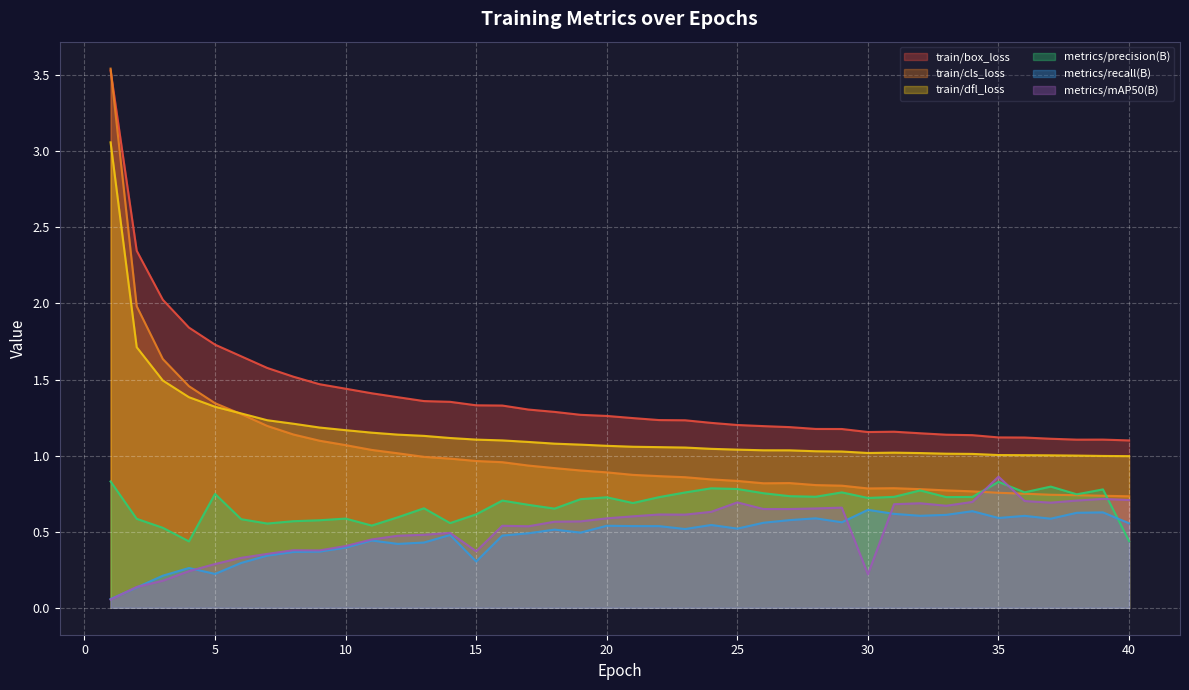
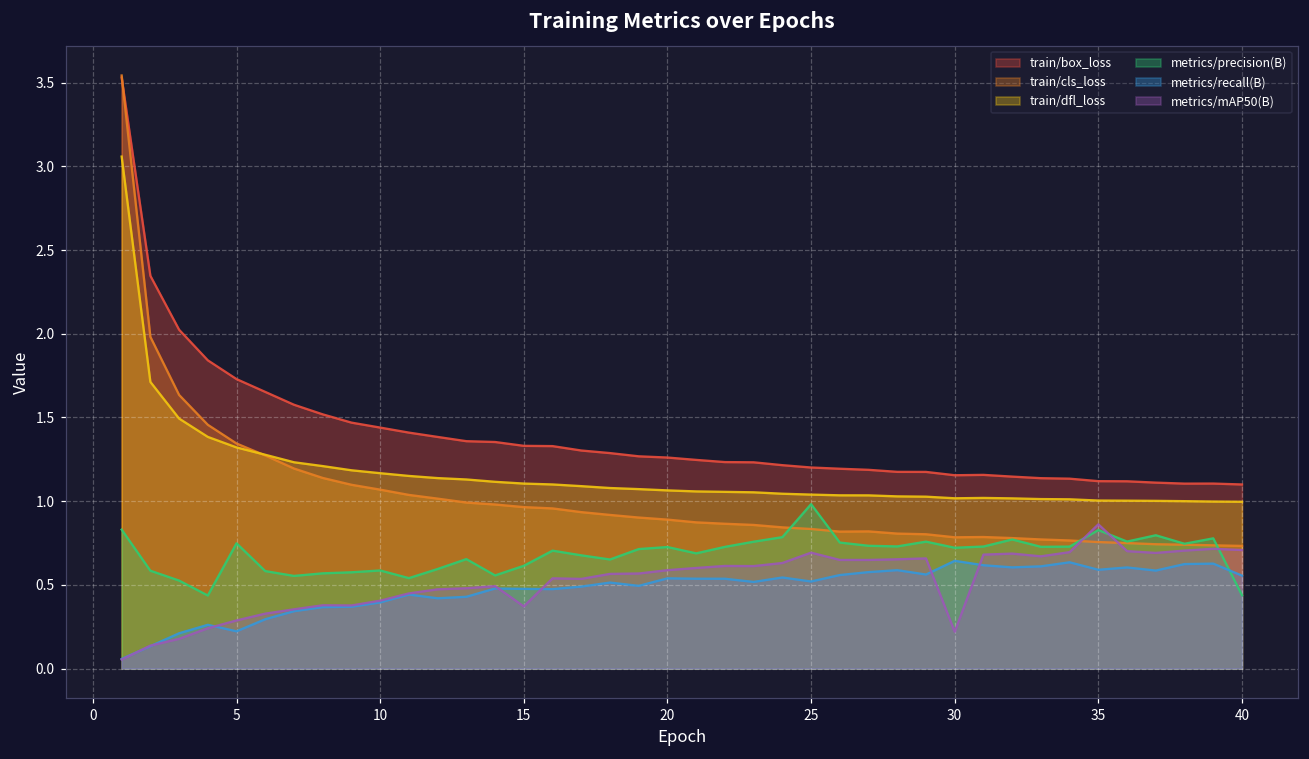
  {
    "metrics/precision(B)": {
      "5": 0.75,
      "10": 0.59,
      "15": 0.61,
      "20": 0.73,
-     "25": 0.78,
+     "25": 0.98,
      "30": 0.72,
      "35": 0.83,
      "40": 0.44
    },
    "metrics/recall(B)": {
      "5": 0.22,
-     "15": 0.30,
+     "15": 0.48,
      "20": 0.54,
      "25": 0.52,
      "30": 0.64,
      "35": 0.59,
      "40": 0.56
    },
    "metrics/mAP50(B)": {
      "5": 0.29,
      "15": 0.37,
      "20": 0.59,
      "25": 0.69,
      "30": 0.22,
      "35": 0.86,
      "40": 0.71
    }
  }
